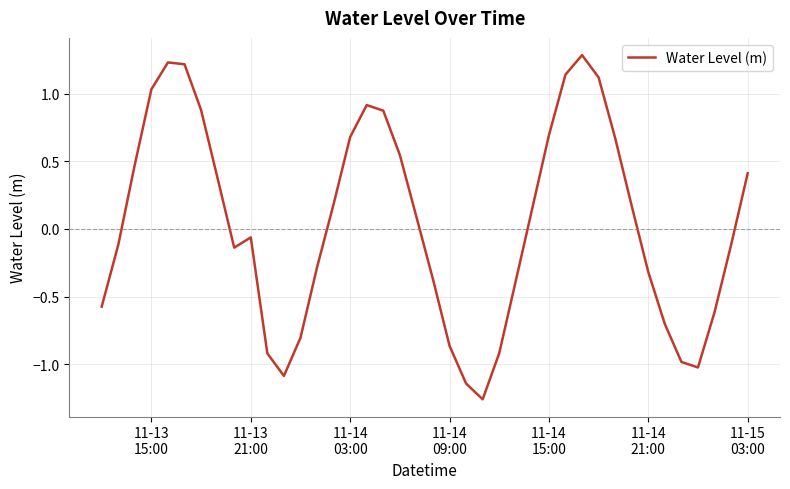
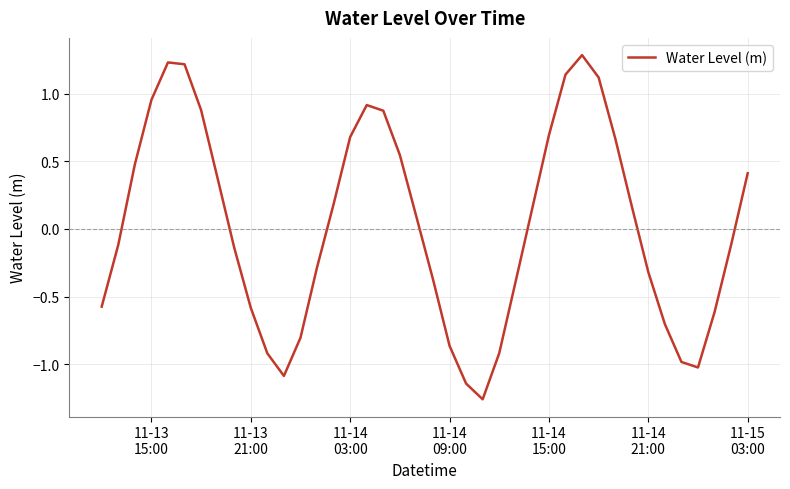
  {
-   "11-13 15:00": 1.03,
-   "11-13 21:00": -0.06,
+   "11-13 15:00": 0.95,
+   "11-13 21:00": -0.58,
    "11-14 03:00": 0.68,
    "11-14 09:00": -0.86,
    "11-14 15:00": 0.69,
    "11-14 21:00": -0.32,
    "11-15 03:00": 0.41
  }
